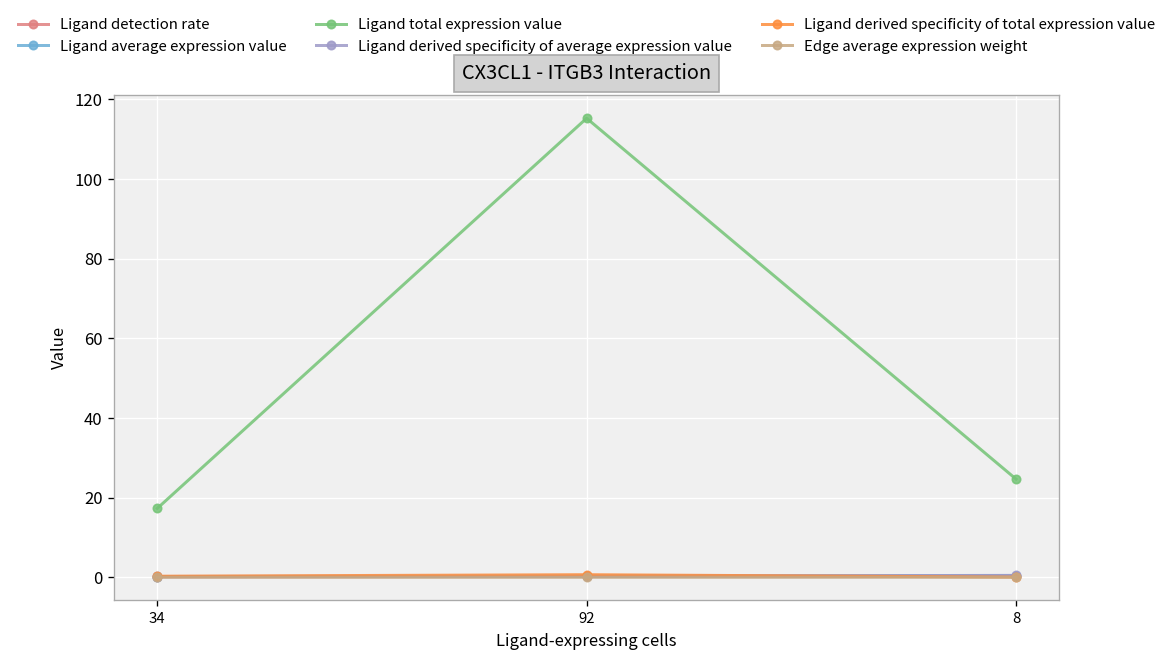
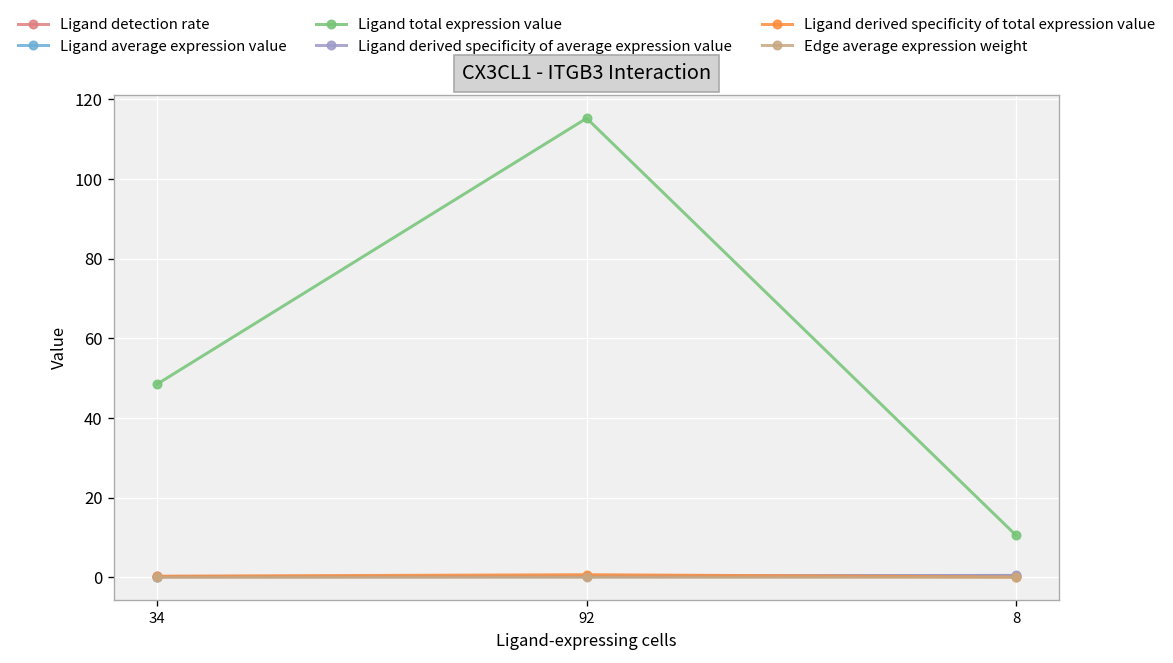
  {
    "Ligand total expression value": {
-     "34": 17,
+     "34": 49,
      "92": 115,
-     "8": 25
+     "8": 11
    }
  }
